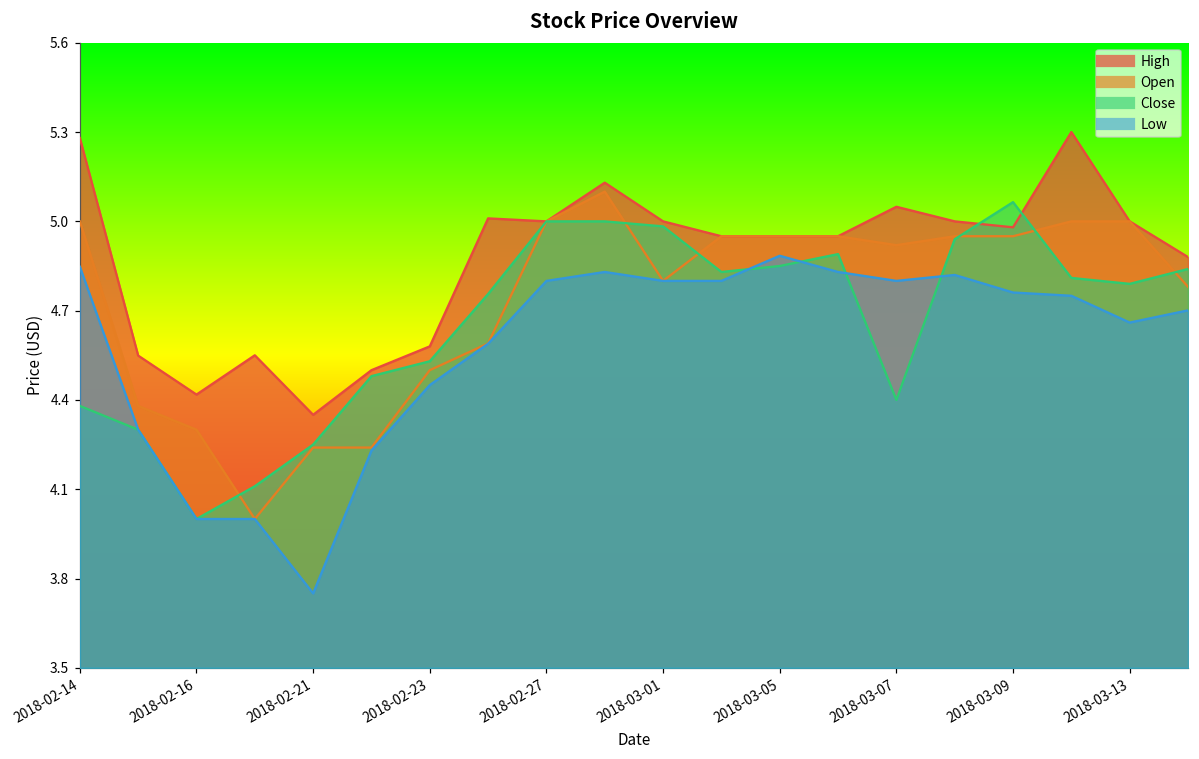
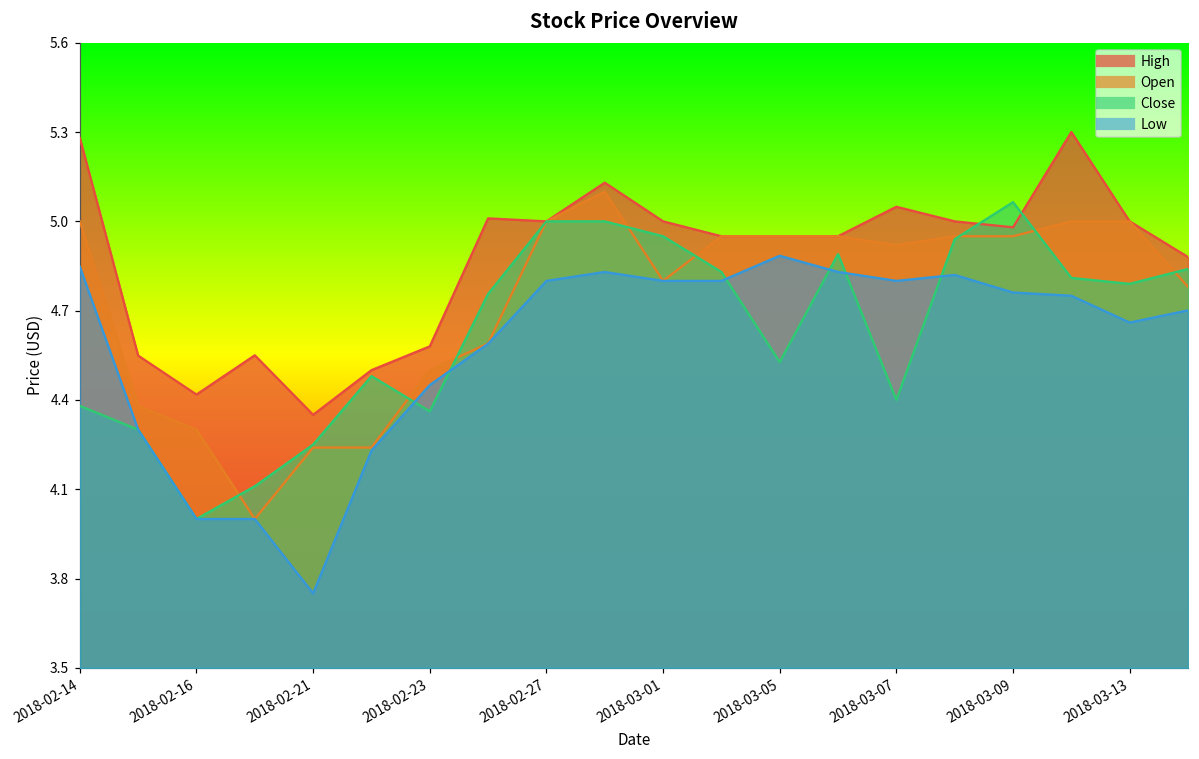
  {
    "Close": {
      "2018-02-14": 4.38,
      "2018-02-21": 4.25,
-     "2018-02-23": 4.53,
-     "2018-03-01": 4.98,
-     "2018-03-05": 4.85,
+     "2018-02-23": 4.36,
+     "2018-03-01": 4.95,
+     "2018-03-05": 4.53,
      "2018-03-07": 4.40,
      "2018-03-09": 5.06,
      "2018-03-13": 4.79
    },
    "Low": {
      "2018-02-14": 4.85,
      "2018-02-21": 3.75,
      "2018-02-23": 4.45,
      "2018-02-27": 4.80,
      "2018-03-05": 4.88,
      "2018-03-07": 4.80,
      "2018-03-09": 4.76,
      "2018-03-13": 4.66
    }
  }
